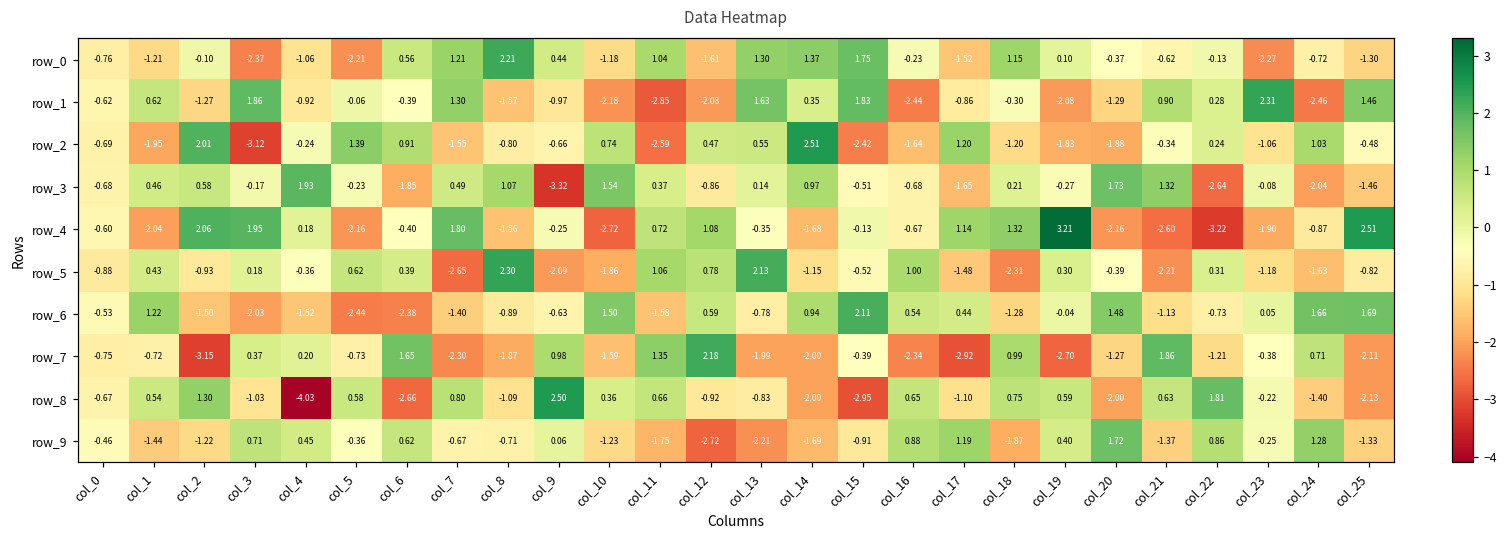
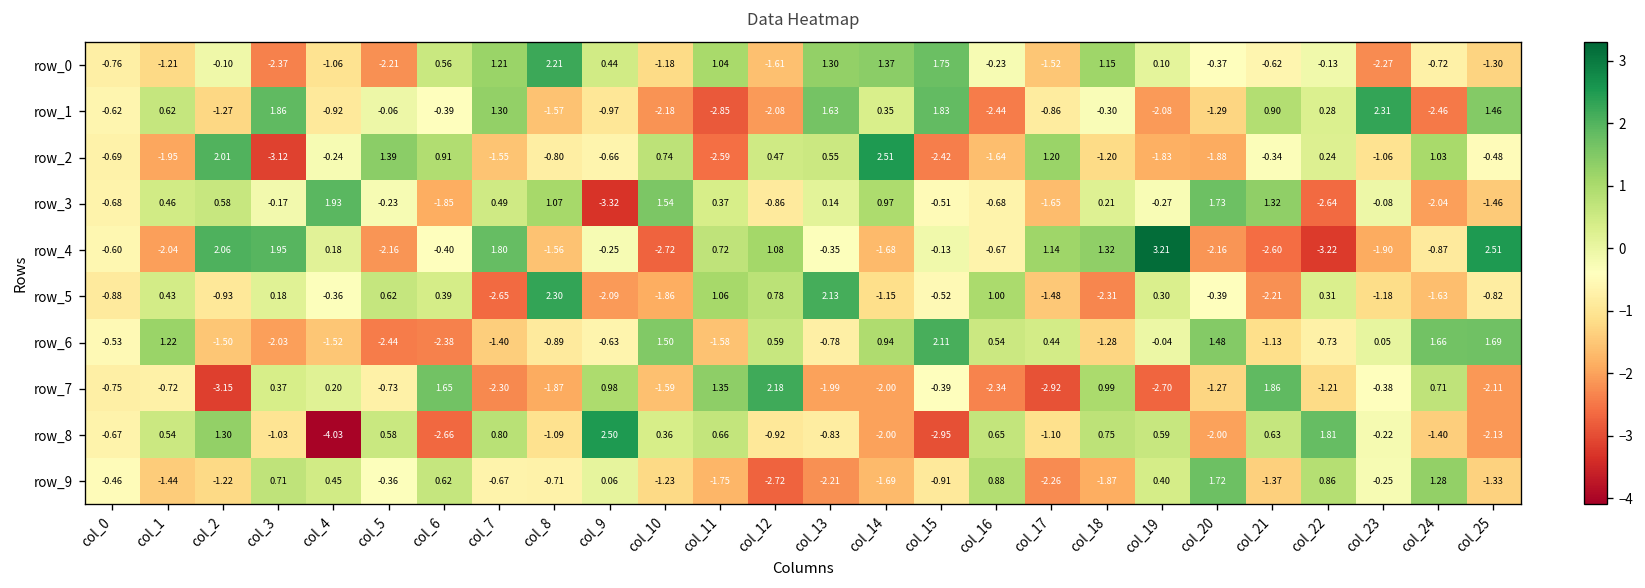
  {
    "row_9": {
      "col_0": -0.46,
      "col_1": -1.44,
      "col_2": -1.22,
      "col_3": 0.71,
      "col_4": 0.45,
      "col_5": -0.36,
      "col_6": 0.62,
      "col_7": -0.67,
      "col_8": -0.71,
      "col_9": 0.06,
      "col_10": -1.23,
      "col_11": -1.75,
      "col_12": -2.72,
      "col_13": -2.21,
      "col_14": -1.69,
      "col_15": -0.91,
      "col_16": 0.88,
-     "col_17": 1.19,
+     "col_17": -2.26,
      "col_18": -1.87,
      "col_19": 0.40,
      "col_20": 1.72,
      "col_21": -1.37,
      "col_22": 0.86,
      "col_23": -0.25,
      "col_24": 1.28,
      "col_25": -1.33
    }
  }
